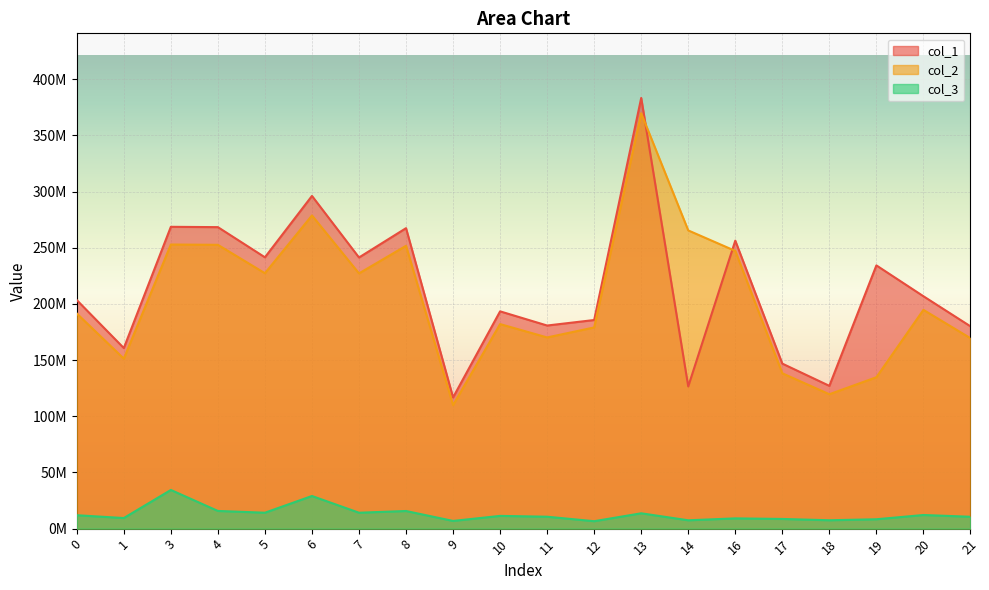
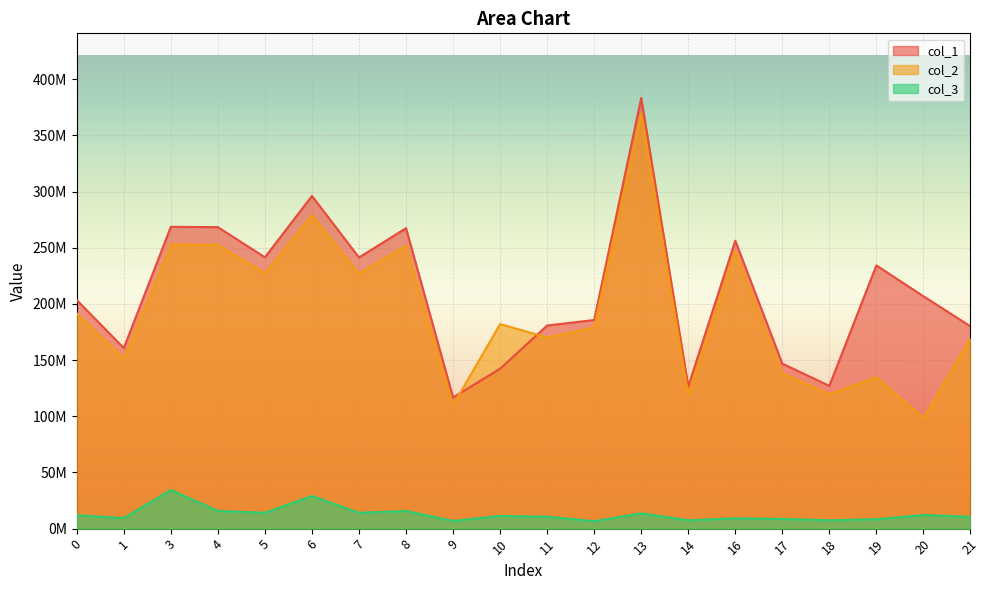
  {
    "col_1": {
      "0": 203000000,
      "1": 161000000,
      "3": 269000000,
      "4": 268000000,
      "5": 241000000,
      "6": 296000000,
      "7": 241000000,
      "8": 267000000,
      "9": 117000000,
-     "10": 193000000,
+     "10": 142000000,
      "11": 181000000,
      "12": 186000000,
      "13": 383000000,
      "14": 127000000,
      "16": 256000000,
      "17": 147000000,
      "18": 127000000,
      "19": 234000000,
      "20": 207000000,
      "21": 180000000
    },
    "col_2": {
      "0": 191000000,
      "1": 151000000,
      "3": 253000000,
      "4": 253000000,
      "5": 227000000,
      "6": 279000000,
      "7": 227000000,
      "8": 252000000,
      "9": 110000000,
      "10": 182000000,
      "11": 170000000,
      "12": 179000000,
      "13": 370000000,
-     "14": 265000000,
+     "14": 119000000,
      "16": 247000000,
      "17": 138000000,
      "18": 120000000,
      "19": 135000000,
-     "20": 195000000,
+     "20": 99000000,
      "21": 169000000
    },
    "col_3": {
      "0": 12000000,
      "1": 9000000,
      "3": 34000000,
      "4": 16000000,
      "5": 14000000,
      "6": 29000000,
      "7": 14000000,
      "8": 16000000,
      "9": 7000000,
      "10": 11000000,
      "11": 11000000,
      "12": 7000000,
      "13": 14000000,
      "14": 7000000,
      "16": 9000000,
      "17": 9000000,
      "18": 7000000,
      "19": 8000000,
      "20": 12000000,
      "21": 11000000
    }
  }
